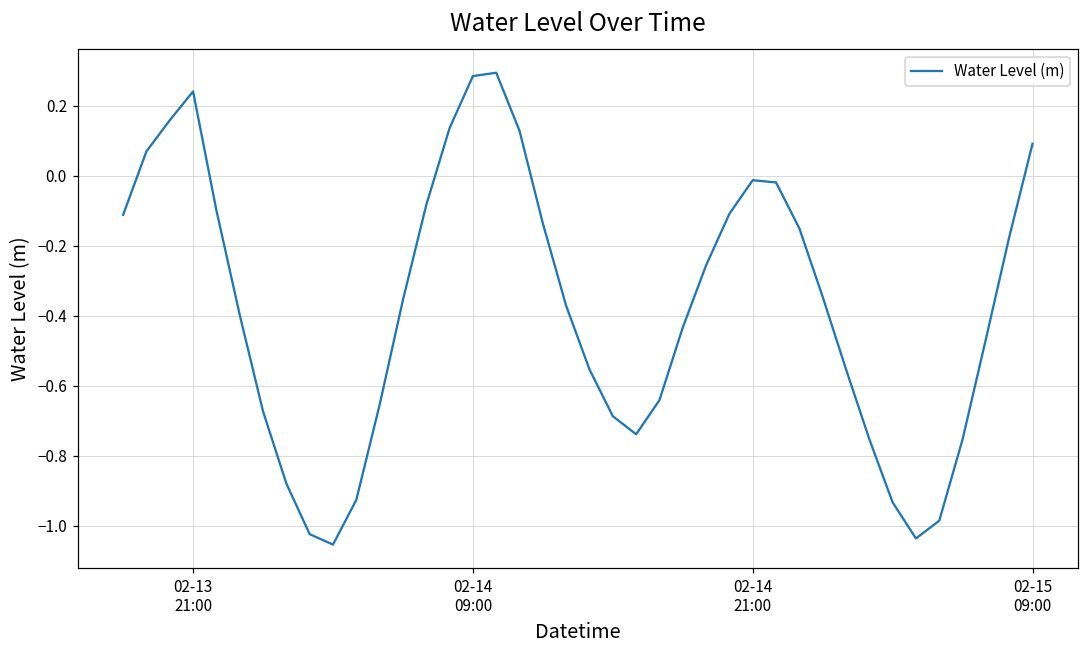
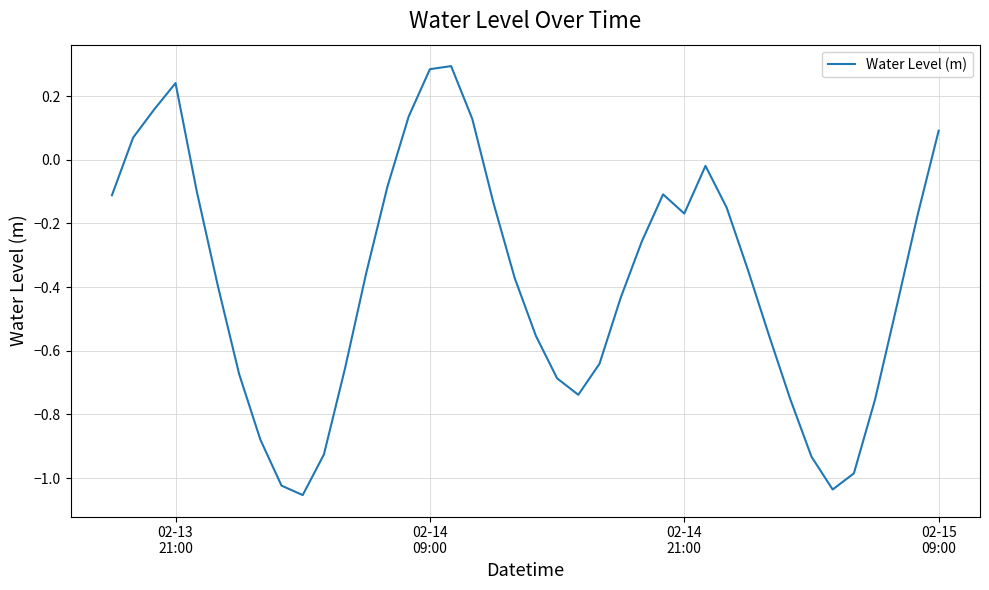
  {
    "02-13 21:00": 0.24,
    "02-14 09:00": 0.28,
-   "02-14 21:00": -0.01,
+   "02-14 21:00": -0.17,
    "02-15 09:00": 0.09
  }
